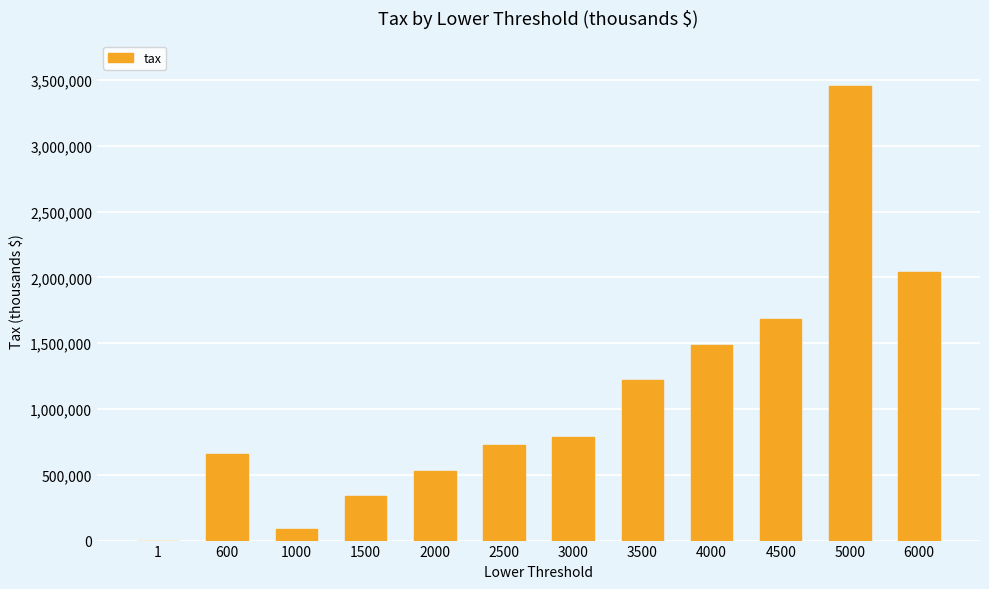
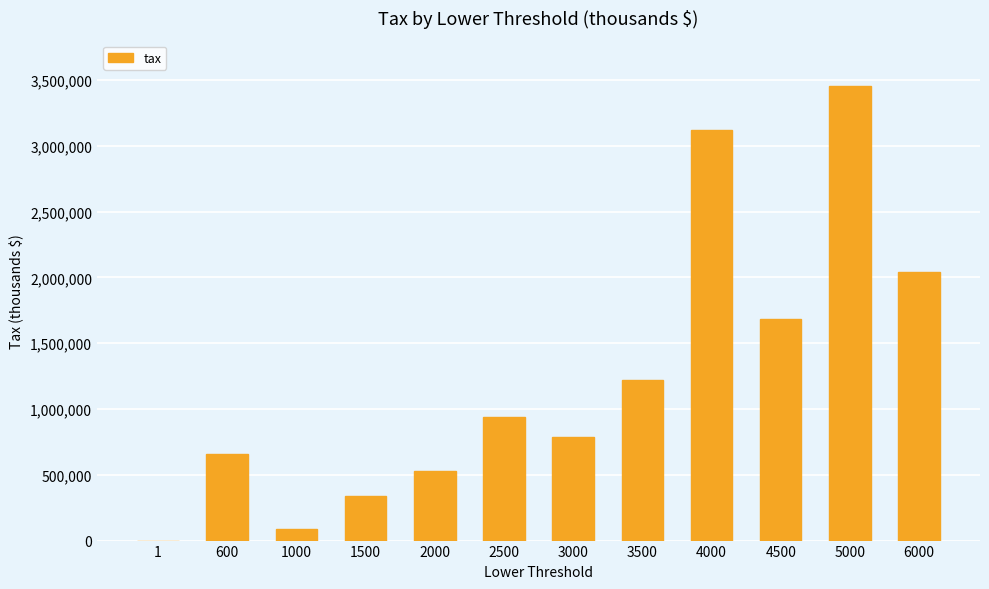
  {
    "1": "0",
    "600": "660,000",
    "1000": "90,000",
    "1500": "340,000",
    "2000": "530,000",
-   "2500": "730,000",
+   "2500": "940,000",
    "3000": "780,000",
    "3500": "1,220,000",
-   "4000": "1,490,000",
+   "4000": "3,120,000",
    "4500": "1,680,000",
    "5000": "3,450,000",
    "6000": "2,040,000"
  }
